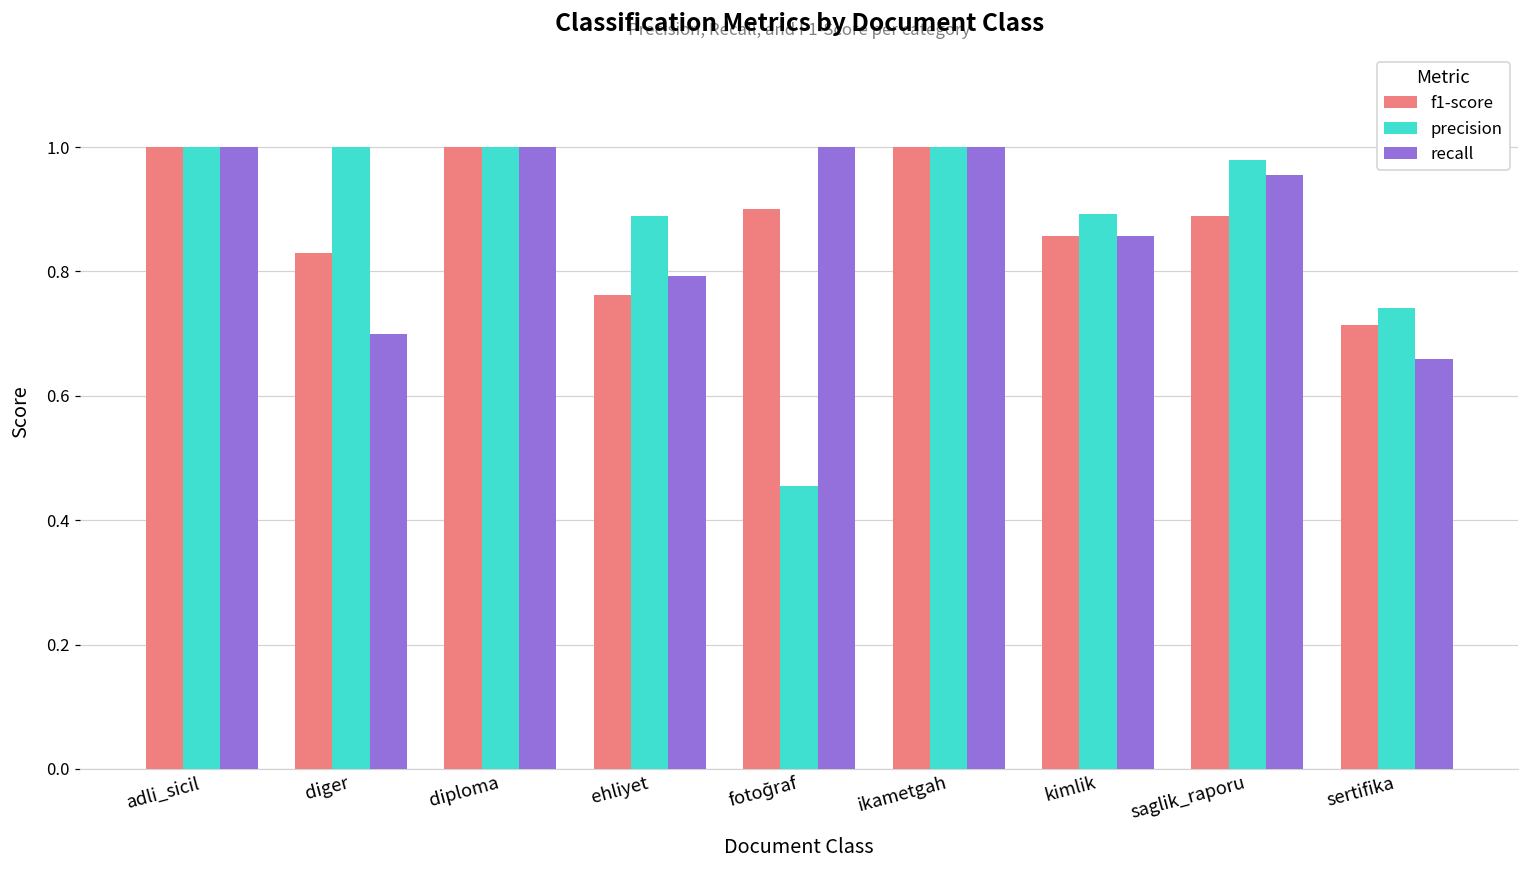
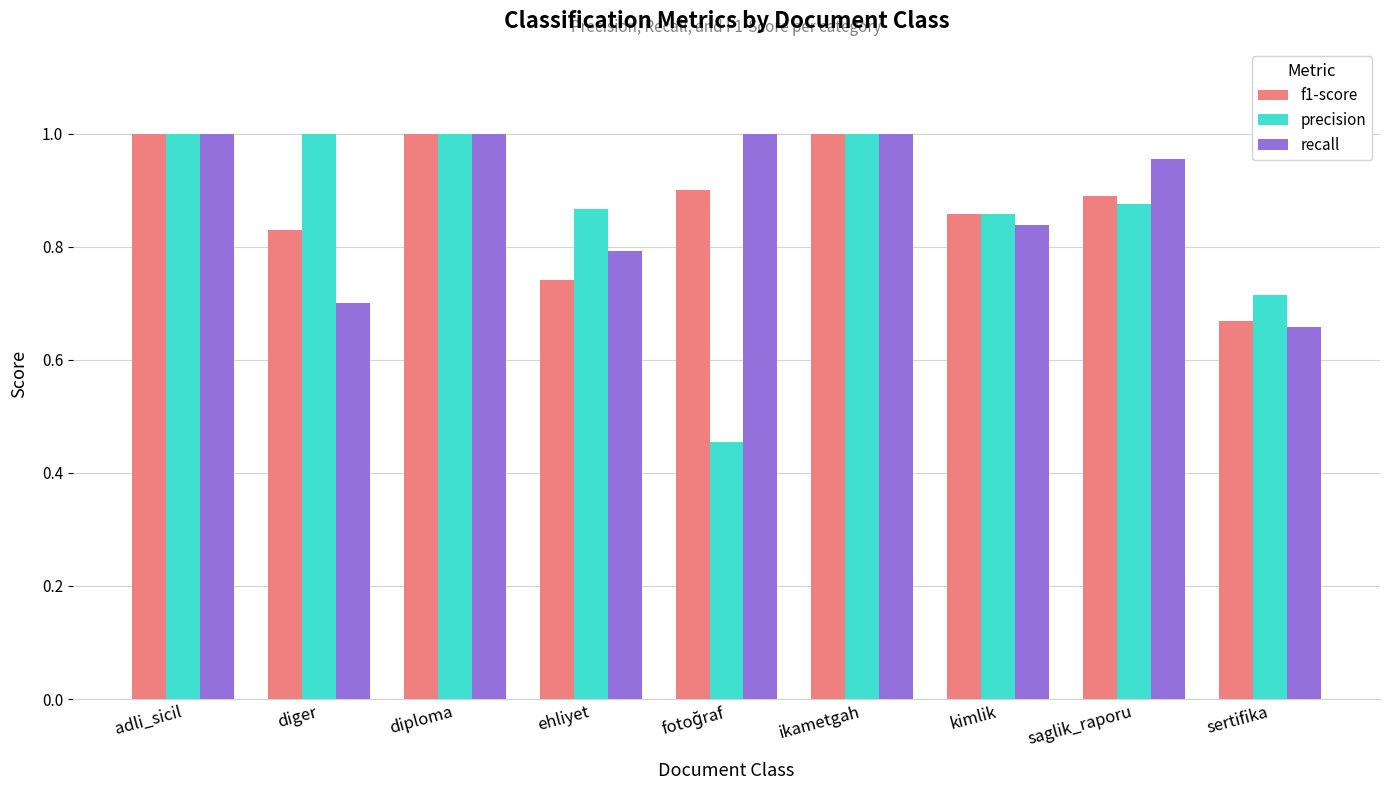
  {
    "f1-score": {
      "adli_sicil": 1.00,
      "diger": 0.83,
      "diploma": 1.00,
-     "ehliyet": 0.76,
+     "ehliyet": 0.74,
      "fotoğraf": 0.90,
      "ikametgah": 1.00,
      "kimlik": 0.86,
      "saglik_raporu": 0.89,
-     "sertifika": 0.71
+     "sertifika": 0.67
    },
    "precision": {
      "adli_sicil": 1.00,
      "diger": 1.00,
      "diploma": 1.00,
-     "ehliyet": 0.89,
+     "ehliyet": 0.87,
      "fotoğraf": 0.46,
      "ikametgah": 1.00,
-     "kimlik": 0.89,
-     "saglik_raporu": 0.98,
-     "sertifika": 0.74
+     "kimlik": 0.86,
+     "saglik_raporu": 0.88,
+     "sertifika": 0.71
    },
    "recall": {
      "adli_sicil": 1.00,
      "diger": 0.70,
      "diploma": 1.00,
      "ehliyet": 0.79,
      "fotoğraf": 1.00,
      "ikametgah": 1.00,
-     "kimlik": 0.86,
+     "kimlik": 0.84,
      "saglik_raporu": 0.95,
      "sertifika": 0.66
    }
  }
